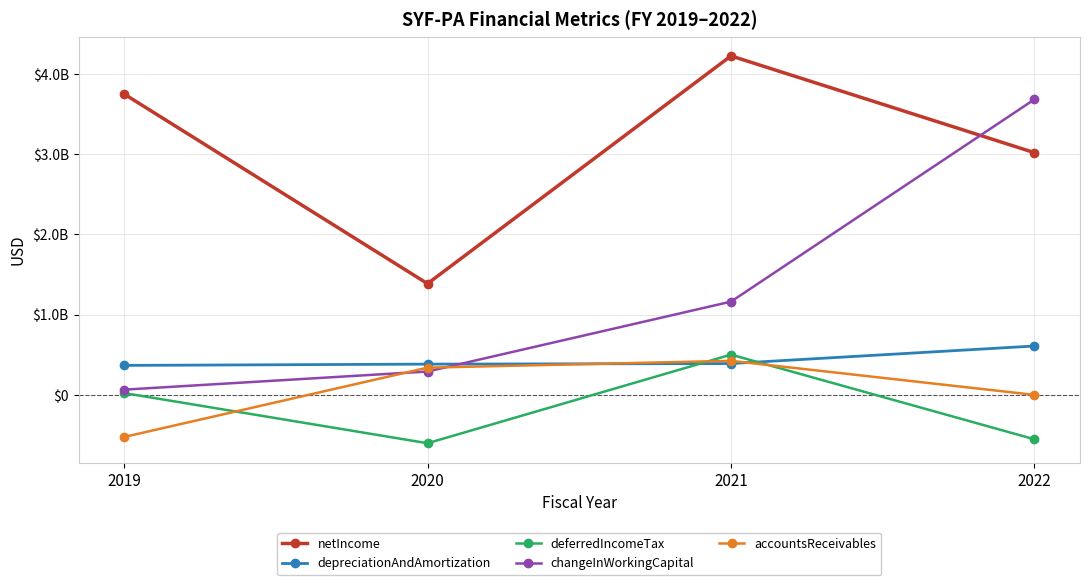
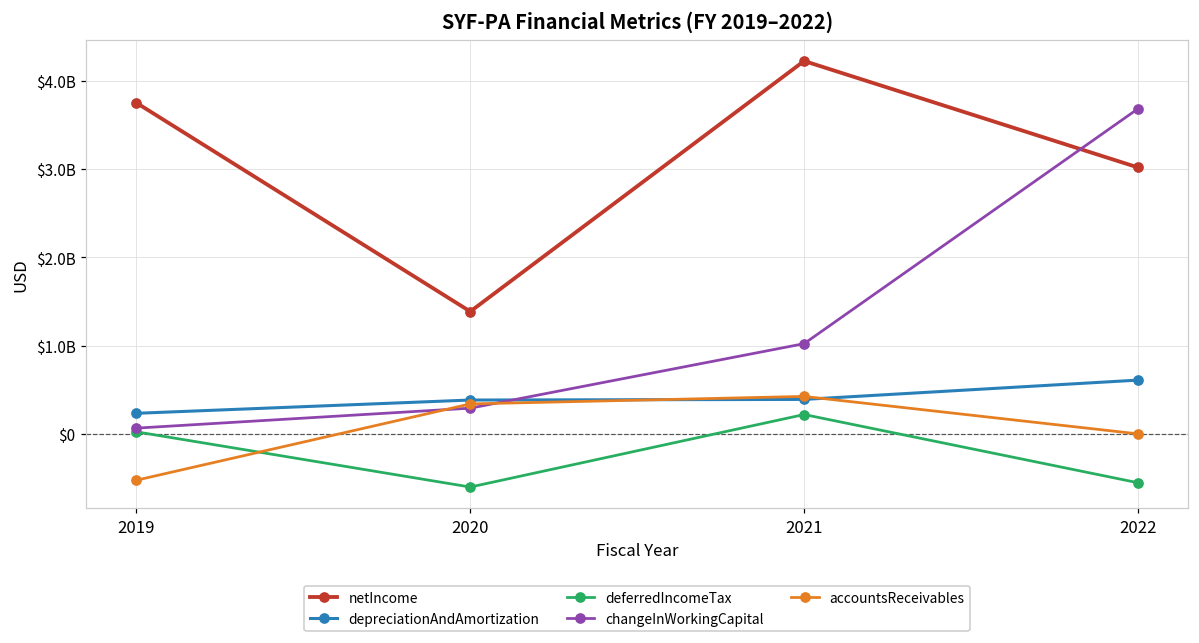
  {
    "netIncome": {
      "2019": "$3700000000",
      "2020": "$1400000000",
      "2021": "$4200000000",
      "2022": "$3000000000"
    },
    "depreciationAndAmortization": {
-     "2019": "$400000000",
+     "2019": "$200000000",
      "2020": "$400000000",
      "2021": "$400000000",
      "2022": "$600000000"
    },
    "deferredIncomeTax": {
      "2019": "$0",
      "2020": "$-600000000",
-     "2021": "$500000000",
+     "2021": "$200000000",
      "2022": "$-600000000"
    },
    "changeInWorkingCapital": {
      "2019": "$100000000",
      "2020": "$300000000",
-     "2021": "$1200000000",
+     "2021": "$1000000000",
      "2022": "$3700000000"
    },
    "accountsReceivables": {
      "2019": "$-500000000",
      "2020": "$300000000",
      "2021": "$400000000",
      "2022": "$0"
    }
  }
